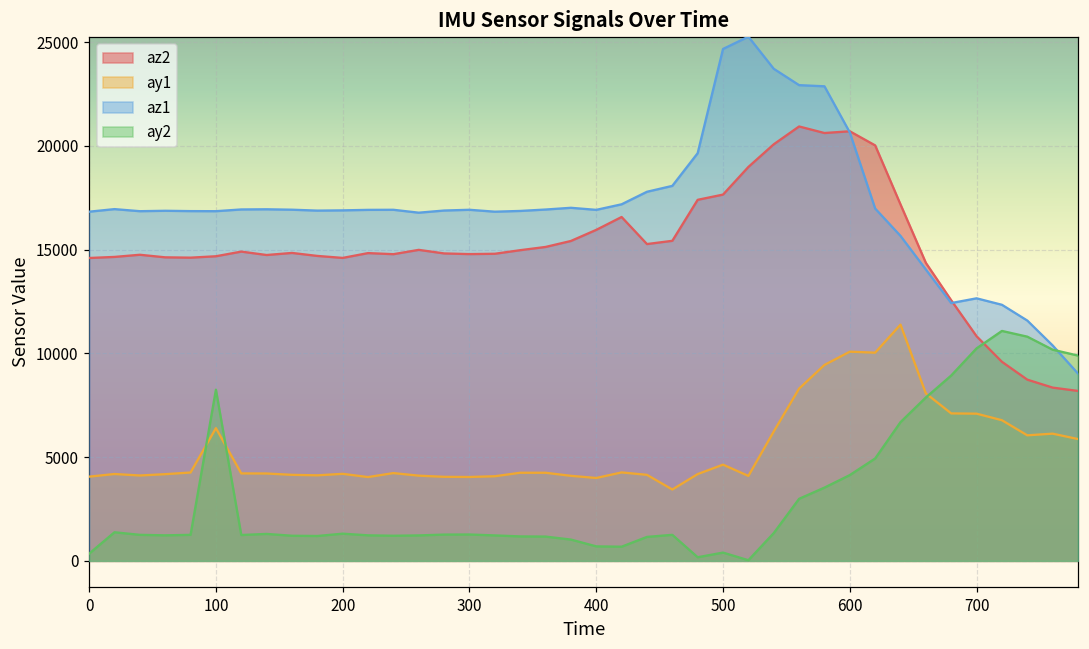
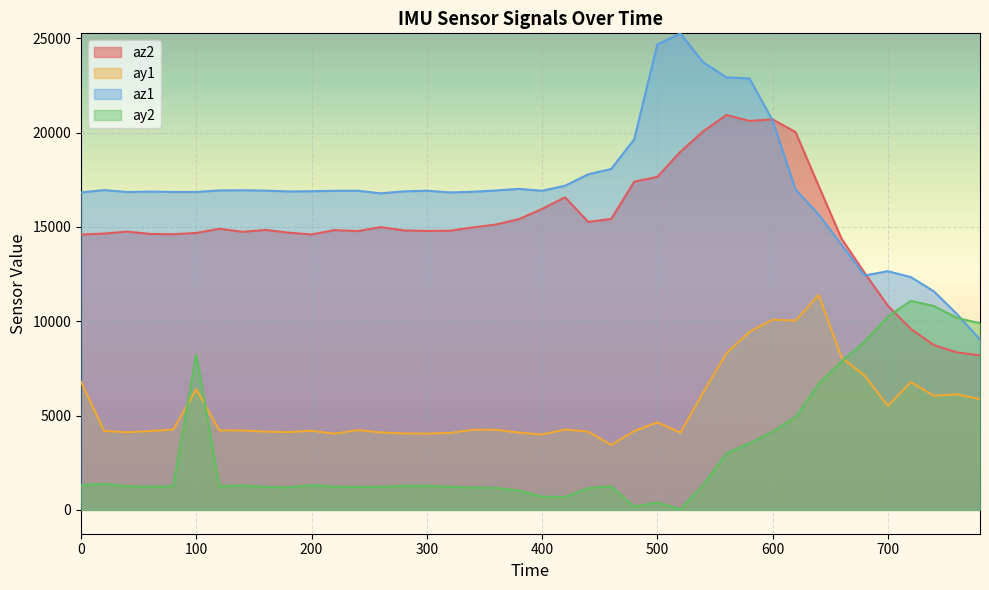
  {
    "az2": {
      "0": 14600,
      "100": 14700,
      "200": 14600,
      "300": 14800,
      "400": 16000,
      "500": 17700,
      "700": 10800
    },
    "ay1": {
-     "0": 4100,
+     "0": 6800,
      "100": 6400,
      "200": 4200,
      "300": 4000,
      "400": 4000,
      "500": 4600,
      "600": 10100,
-     "700": 7100
+     "700": 5500
    },
    "az1": {
      "0": 16800,
      "100": 16900,
      "200": 16900,
      "300": 16900,
      "400": 16900,
      "500": 24700,
      "700": 12700
    },
    "ay2": {
-     "0": 300,
+     "0": 1300,
      "100": 8300,
      "200": 1300,
      "300": 1300,
      "400": 700,
      "500": 400,
      "600": 4100,
      "700": 10200
    }
  }
